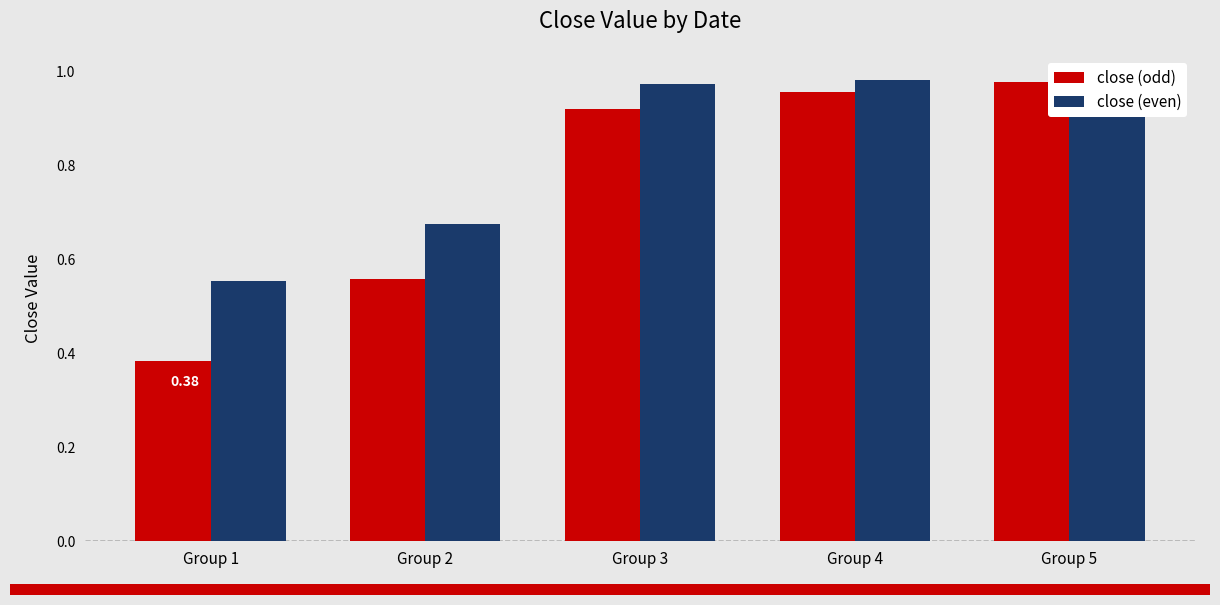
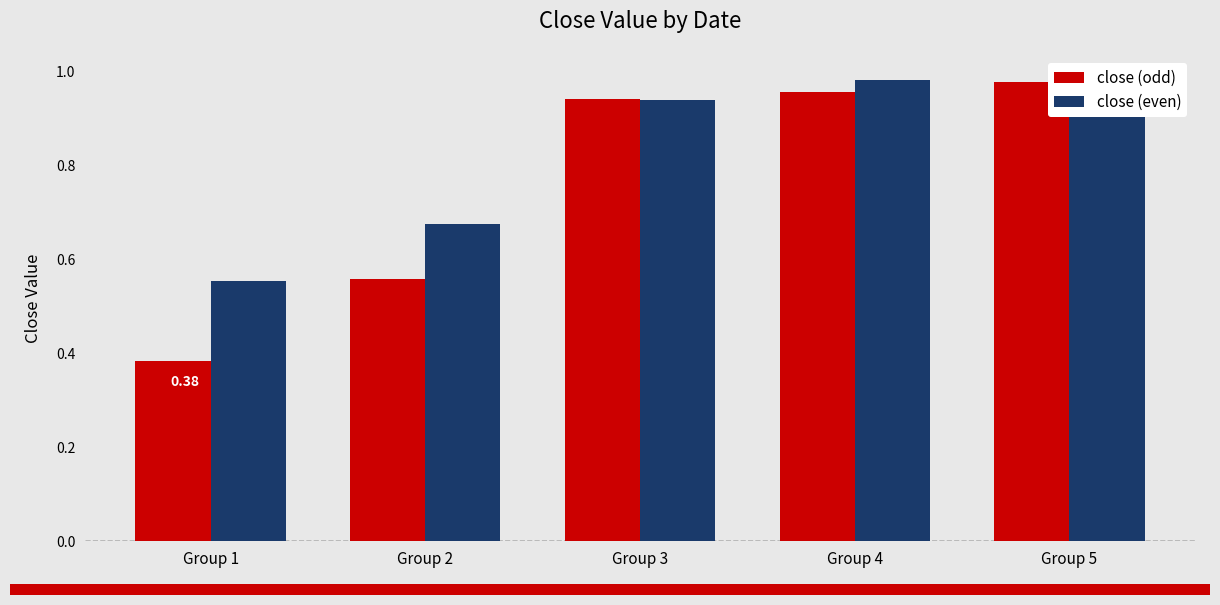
  {
    "close (odd)": {
      "Group 2": 0.56,
-     "Group 3": 0.92,
+     "Group 3": 0.94,
      "Group 4": 0.96,
      "Group 5": 0.98
    },
    "close (even)": {
      "Group 1": 0.55,
      "Group 2": 0.67,
-     "Group 3": 0.97,
+     "Group 3": 0.94,
      "Group 4": 0.98
    }
  }
